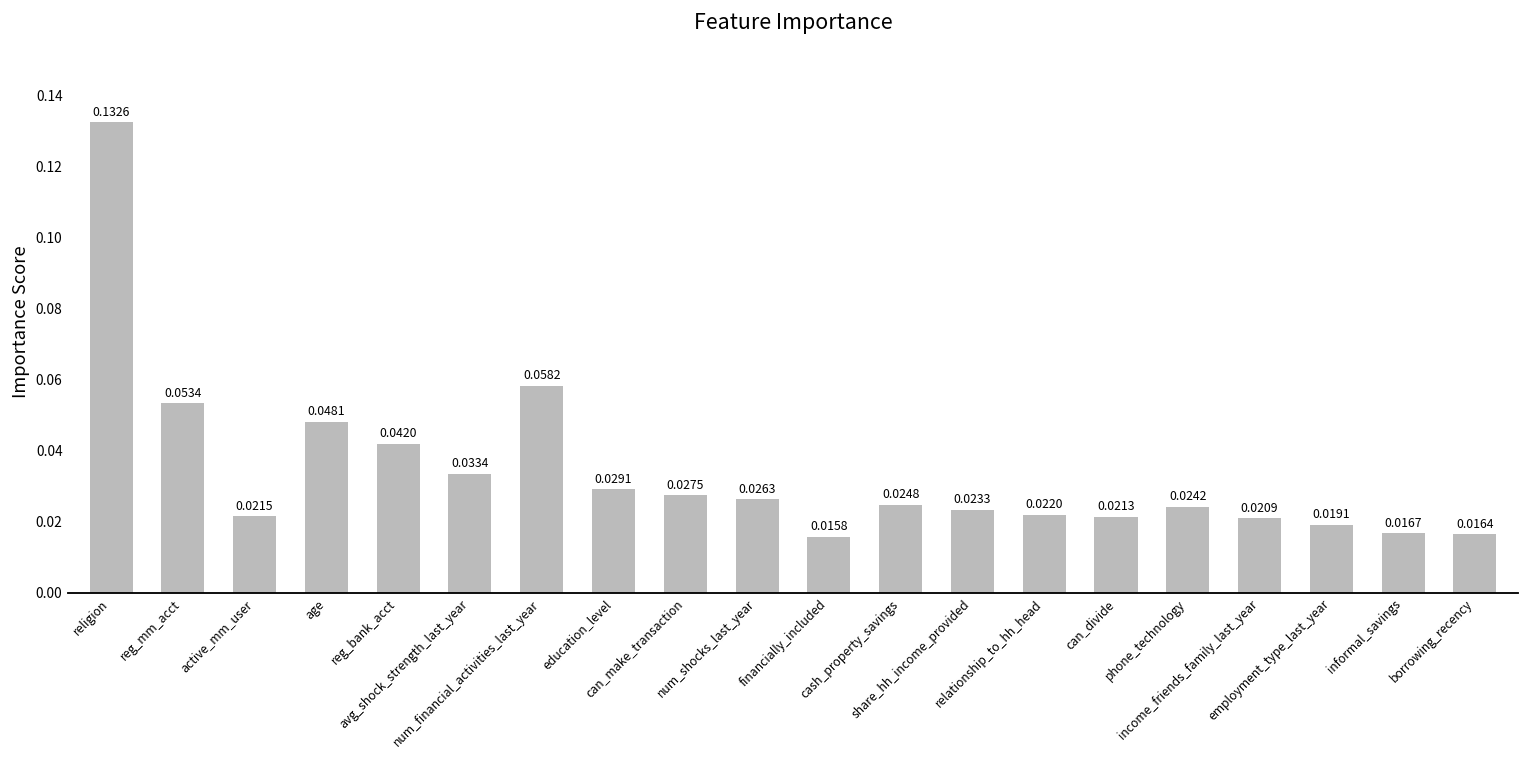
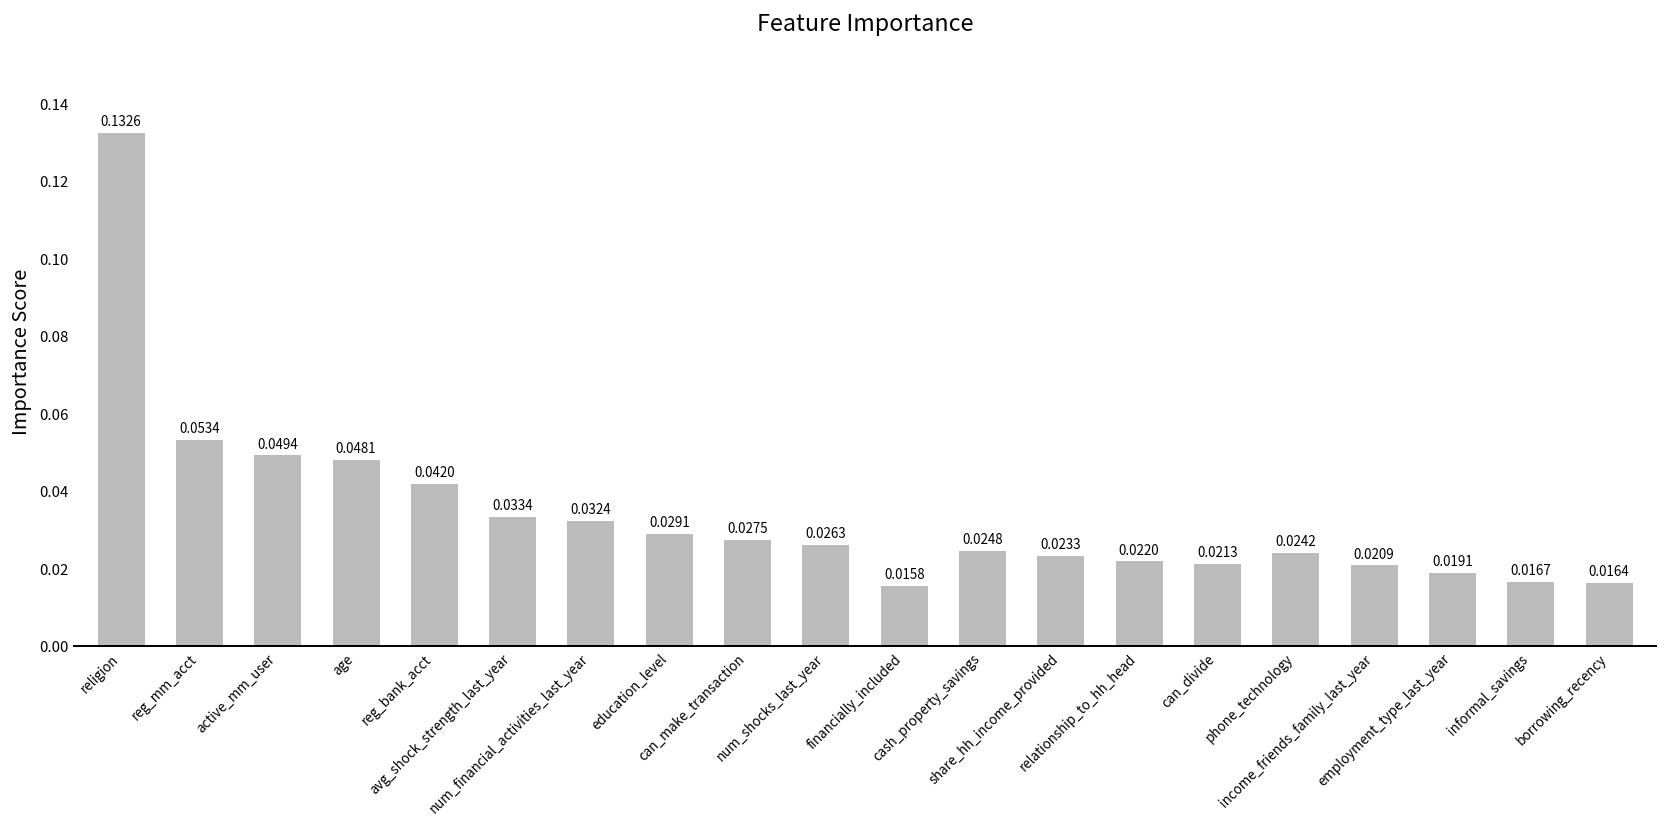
  {
    "religion": 0.1326,
    "reg_mm_acct": 0.0534,
-   "active_mm_user": 0.0215,
+   "active_mm_user": 0.0494,
    "age": 0.0481,
    "reg_bank_acct": 0.0420,
    "avg_shock_strength_last_year": 0.0334,
-   "num_financial_activities_last_year": 0.0582,
+   "num_financial_activities_last_year": 0.0324,
    "education_level": 0.0291,
    "can_make_transaction": 0.0275,
    "num_shocks_last_year": 0.0263,
    "financially_included": 0.0158,
    "cash_property_savings": 0.0248,
    "share_hh_income_provided": 0.0233,
    "relationship_to_hh_head": 0.0220,
    "can_divide": 0.0213,
    "phone_technology": 0.0242,
    "income_friends_family_last_year": 0.0209,
    "employment_type_last_year": 0.0191,
    "informal_savings": 0.0167,
    "borrowing_recency": 0.0164
  }
